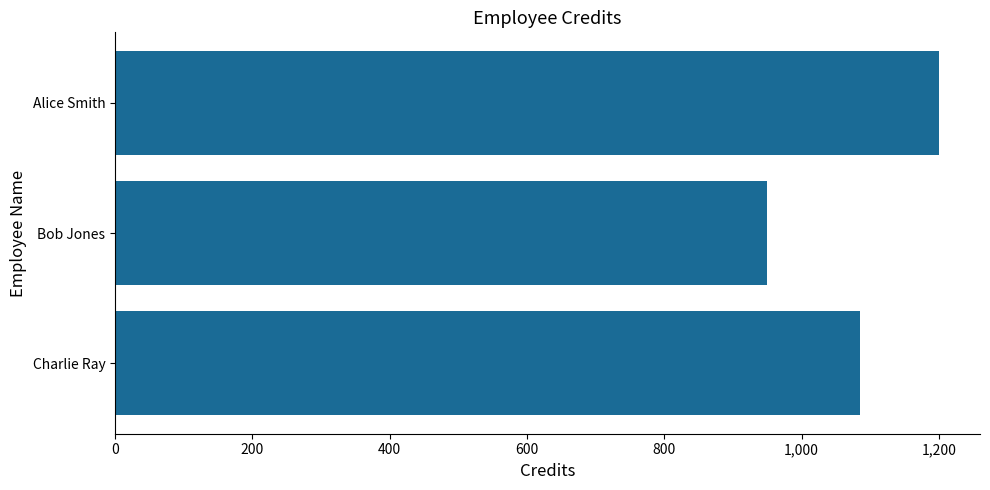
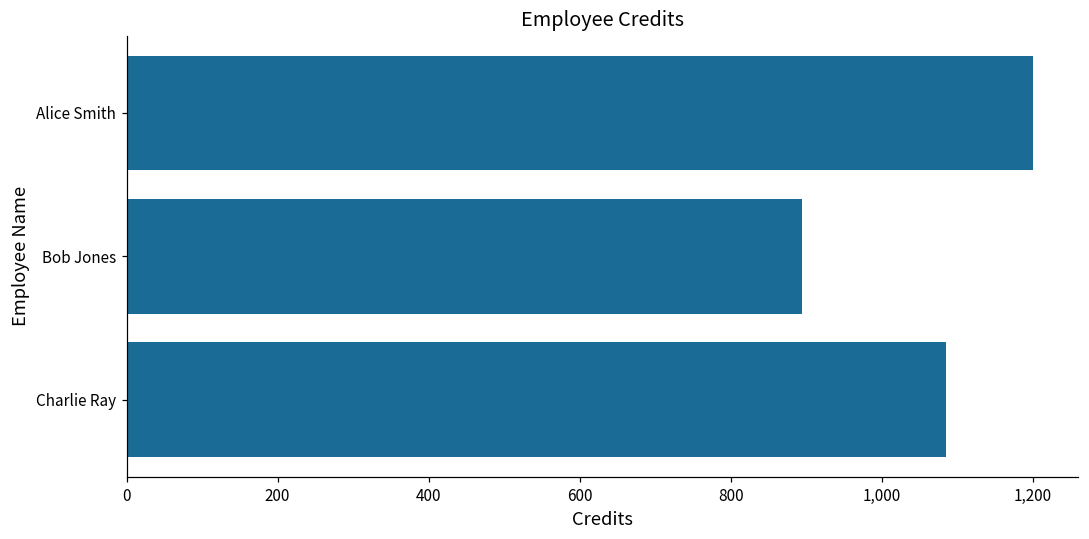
  {
    "Alice Smith": "1,200",
-   "Bob Jones": "950",
+   "Bob Jones": "890",
    "Charlie Ray": "1,090"
  }
